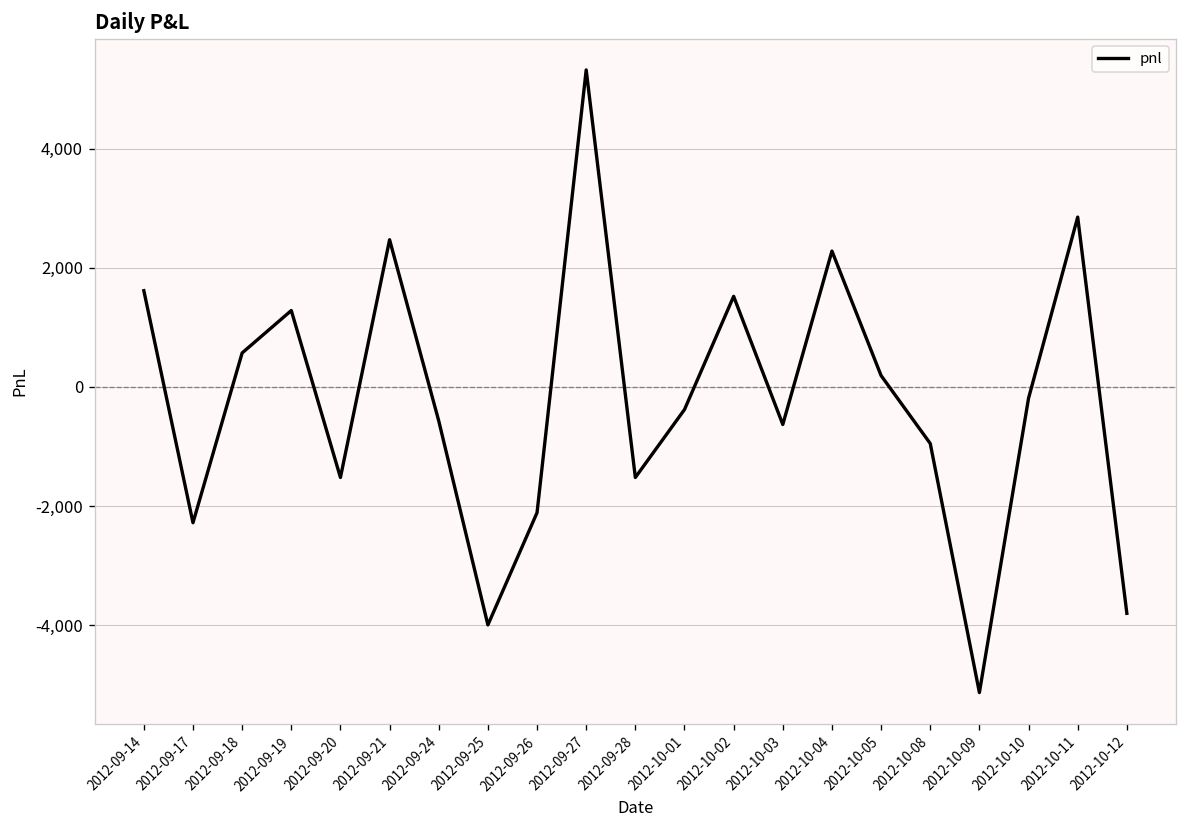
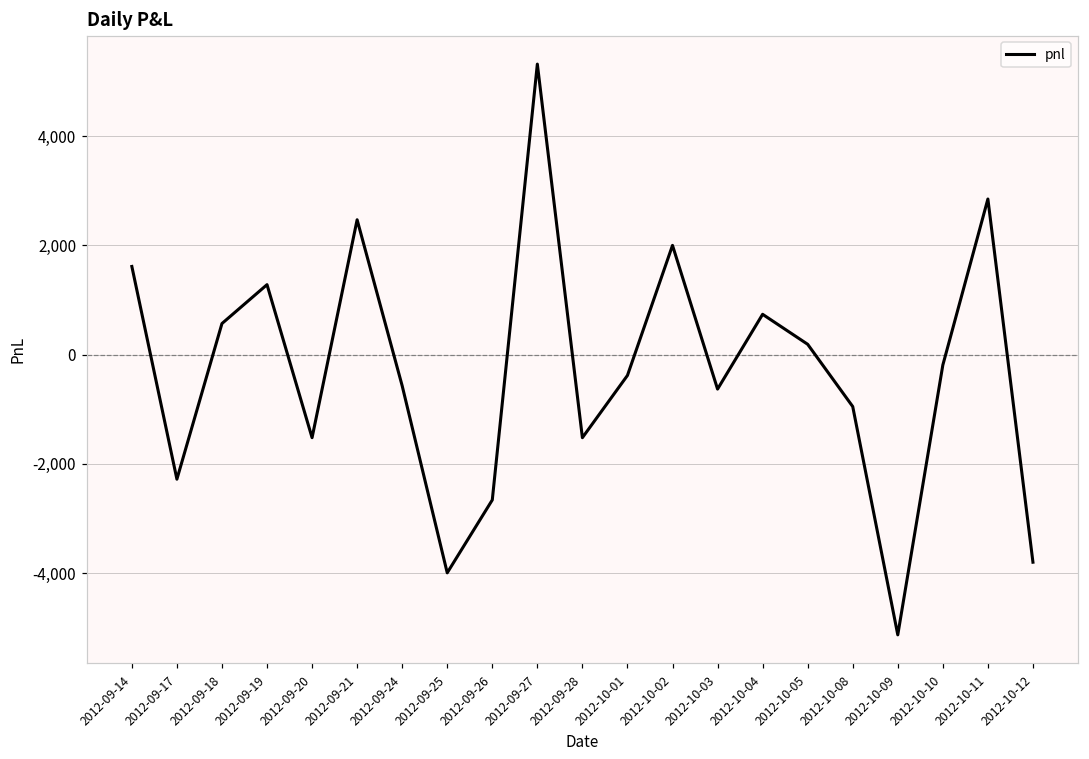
  {
    "2012-09-14": "1,600",
    "2012-09-17": "-2,300",
    "2012-09-18": "600",
    "2012-09-19": "1,300",
    "2012-09-20": "-1,500",
    "2012-09-21": "2,500",
    "2012-09-24": "-600",
    "2012-09-25": "-4,000",
-   "2012-09-26": "-2,100",
+   "2012-09-26": "-2,700",
    "2012-09-27": "5,300",
    "2012-09-28": "-1,500",
    "2012-10-01": "-400",
-   "2012-10-02": "1,500",
+   "2012-10-02": "2,000",
    "2012-10-03": "-600",
-   "2012-10-04": "2,300",
+   "2012-10-04": "700",
    "2012-10-05": "200",
    "2012-10-08": "-1,000",
    "2012-10-09": "-5,100",
    "2012-10-10": "-200",
    "2012-10-11": "2,900",
    "2012-10-12": "-3,800"
  }
